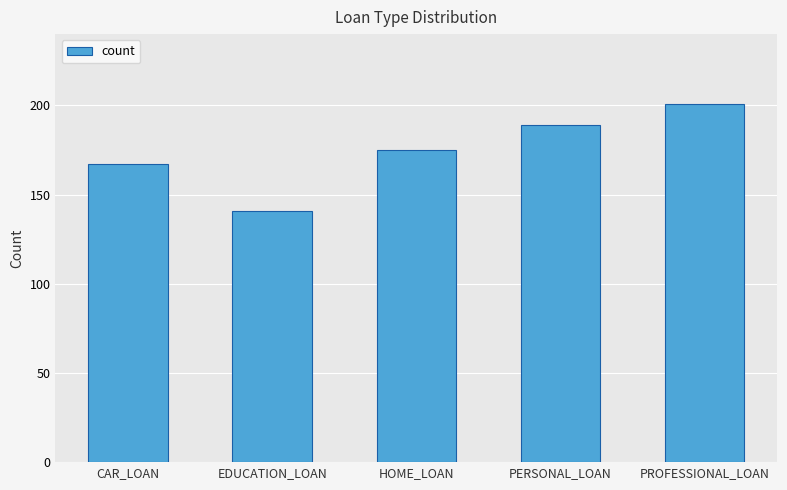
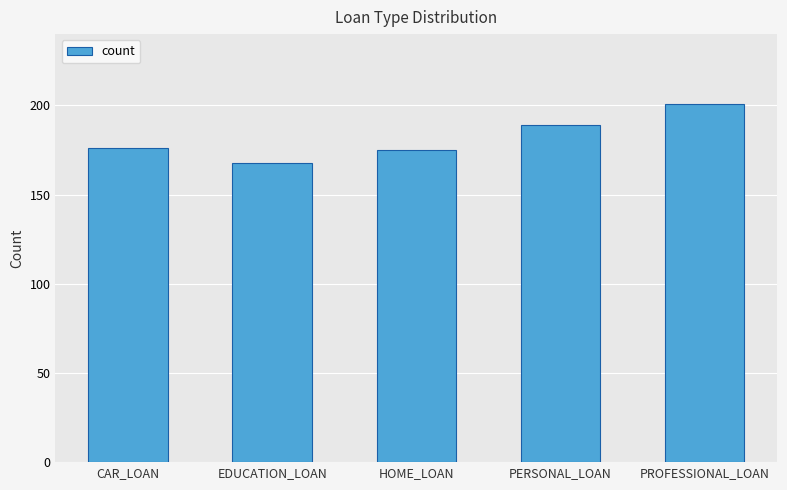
  {
-   "CAR_LOAN": 167,
-   "EDUCATION_LOAN": 141,
+   "CAR_LOAN": 176,
+   "EDUCATION_LOAN": 168,
    "HOME_LOAN": 175,
    "PERSONAL_LOAN": 189,
    "PROFESSIONAL_LOAN": 201
  }
